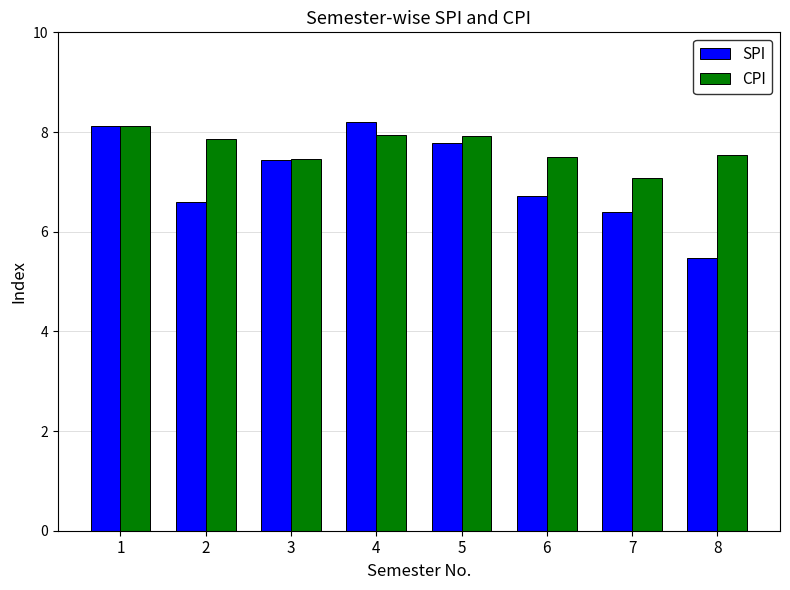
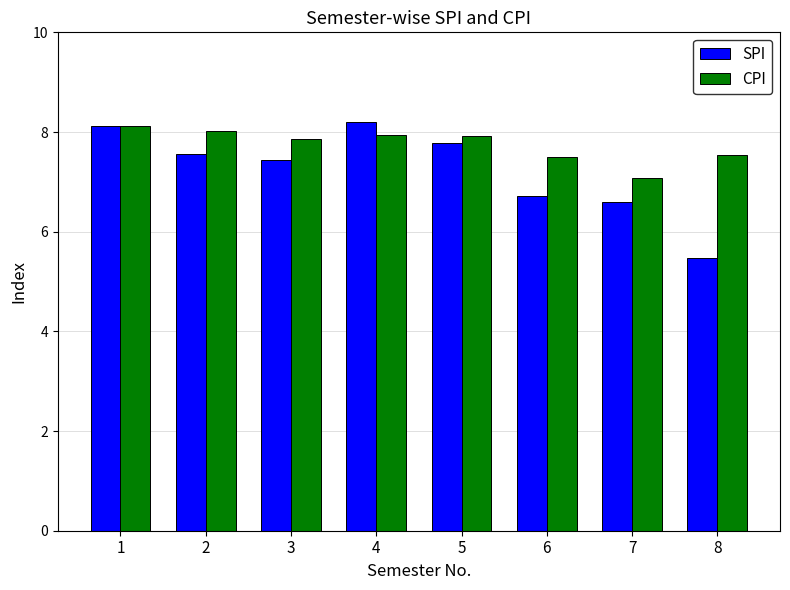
  {
    "SPI": {
      "1": 8.1,
-     "2": 6.6,
+     "2": 7.6,
      "3": 7.4,
      "4": 8.2,
      "5": 7.8,
      "6": 6.7,
-     "7": 6.4,
+     "7": 6.6,
      "8": 5.5
    },
    "CPI": {
      "1": 8.1,
-     "2": 7.9,
-     "3": 7.5,
+     "2": 8.0,
+     "3": 7.9,
      "4": 7.9,
      "5": 7.9,
      "6": 7.5,
      "7": 7.1,
      "8": 7.5
    }
  }
